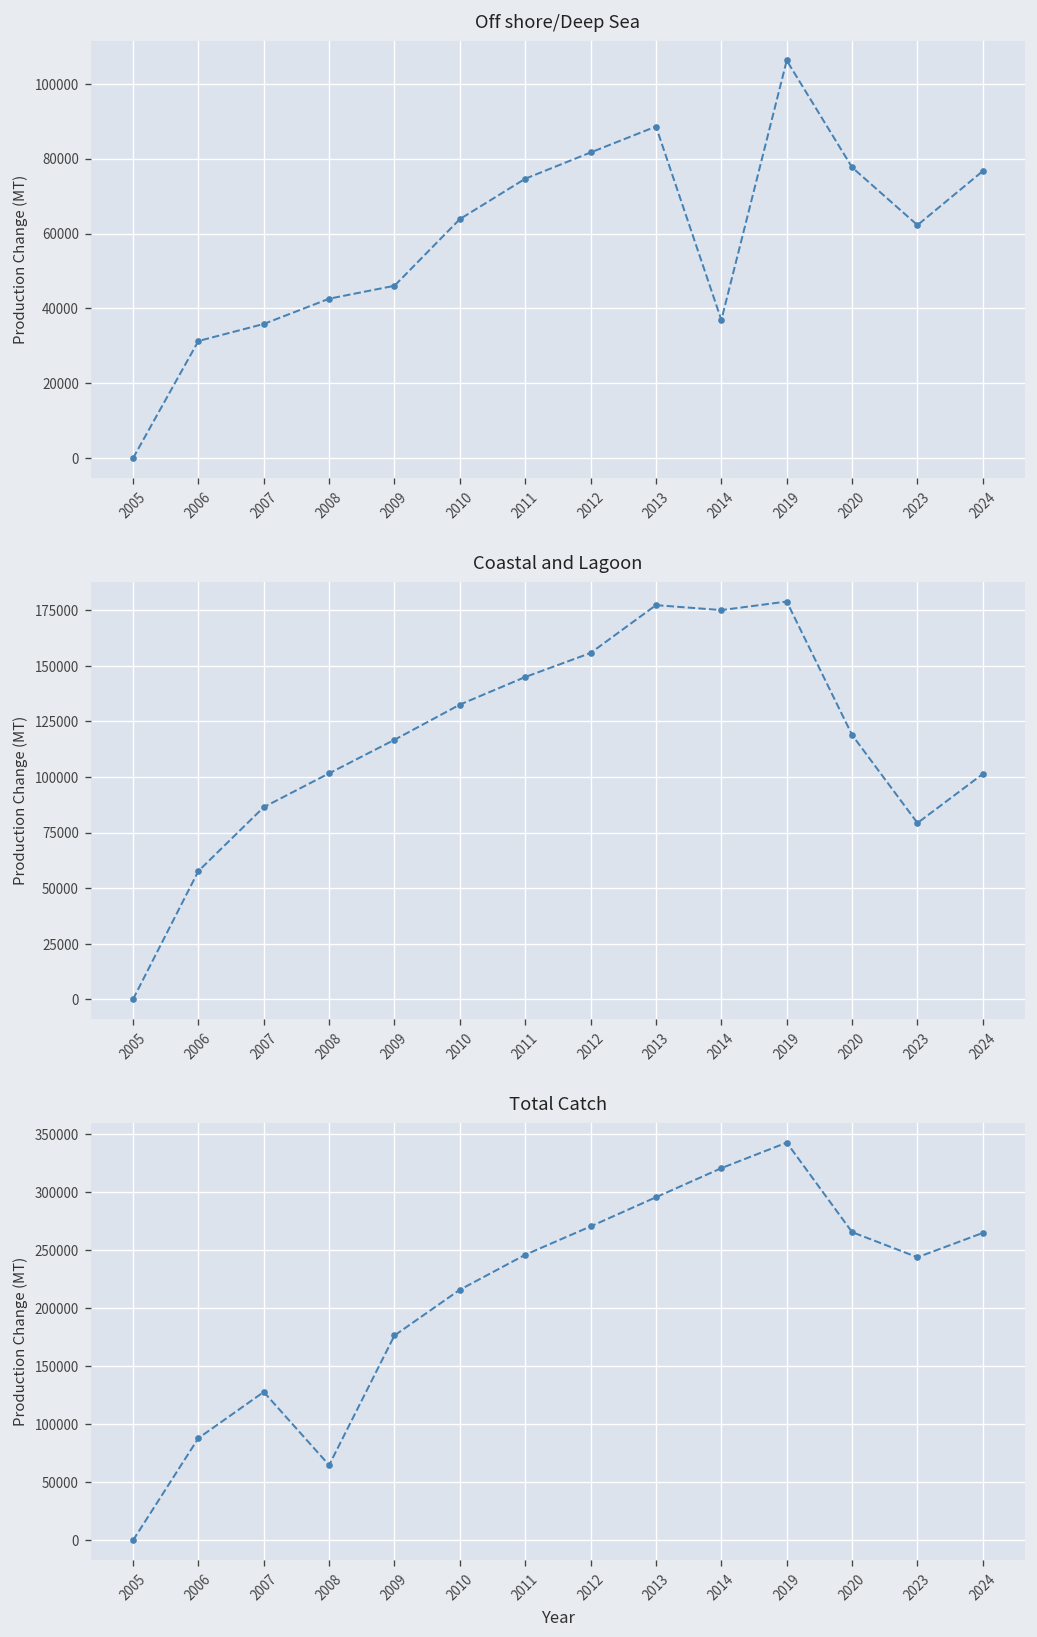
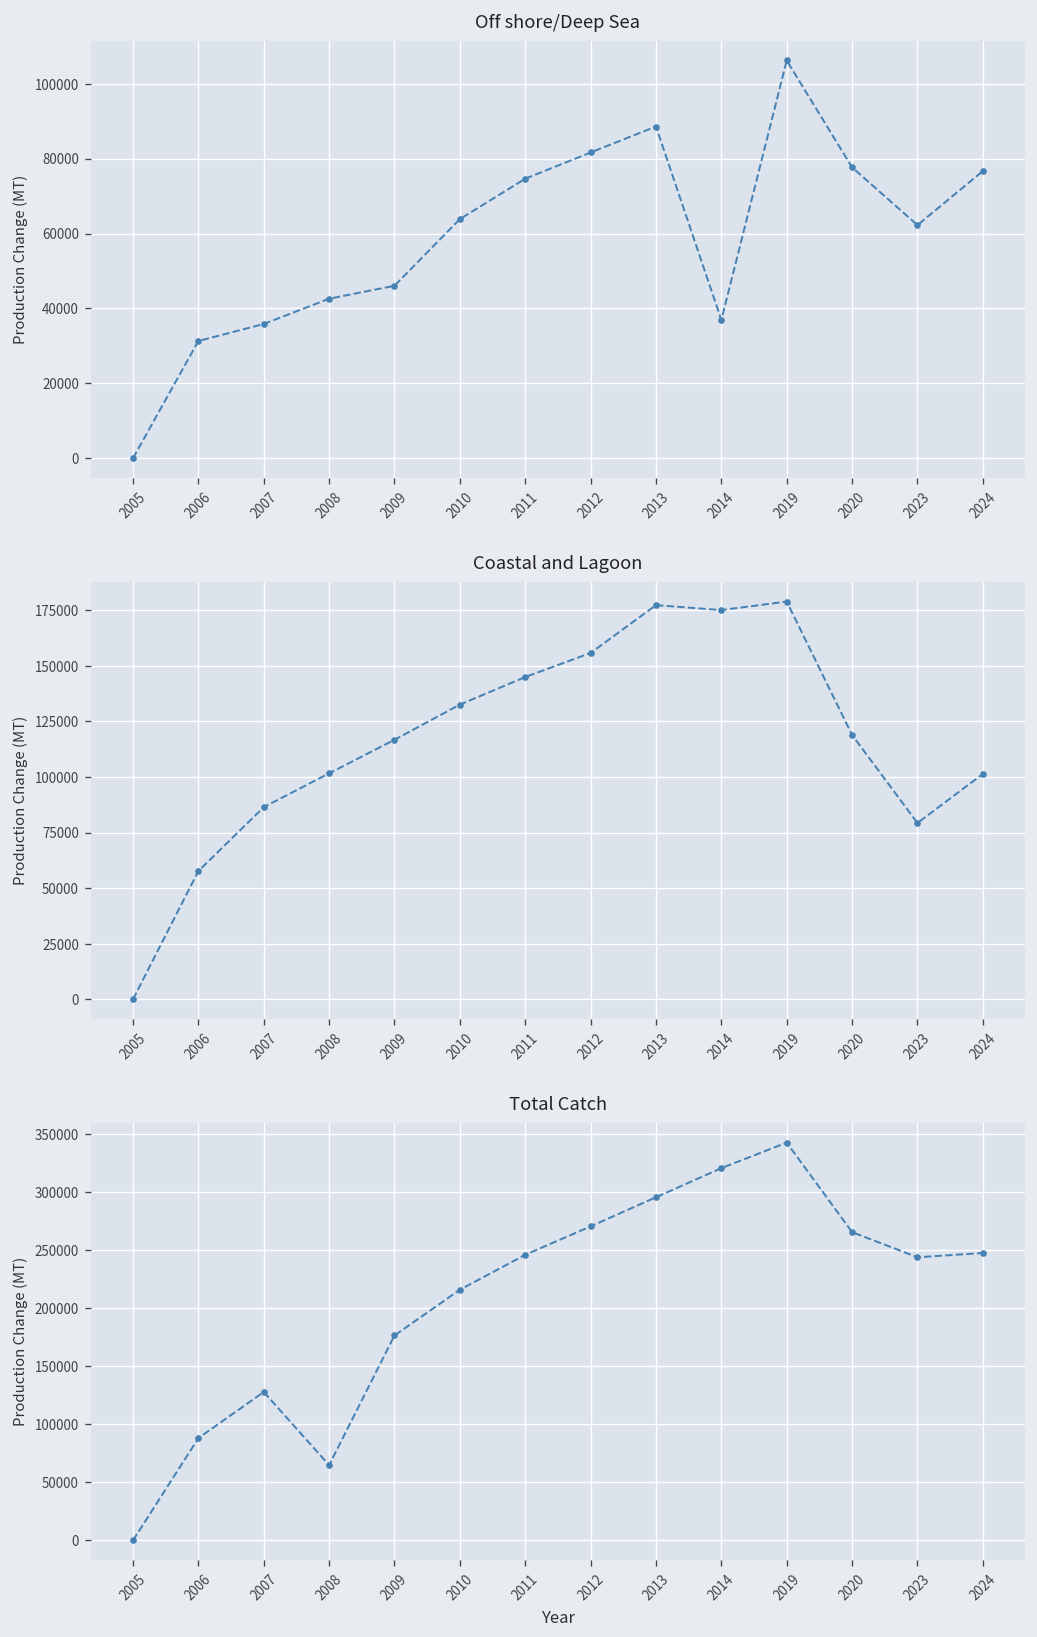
  {
    "Off shore/Deep Sea": {
      "2005": 0,
      "2006": 31000,
      "2007": 36000,
      "2008": 43000,
      "2009": 46000,
      "2010": 64000,
      "2011": 75000,
      "2012": 82000,
      "2013": 89000,
      "2014": 37000,
      "2019": 106000,
      "2020": 78000,
      "2023": 62000,
      "2024": 77000
    },
    "Coastal and Lagoon": {
      "2005": 0,
      "2006": 58000,
      "2007": 86000,
      "2008": 102000,
      "2009": 117000,
      "2010": 133000,
      "2011": 145000,
      "2012": 156000,
      "2013": 177000,
      "2014": 175000,
      "2019": 179000,
      "2020": 119000,
      "2023": 79000,
      "2024": 101000
    },
    "Total Catch": {
      "2005": 0,
      "2006": 90000,
      "2007": 130000,
      "2008": 60000,
      "2009": 180000,
      "2010": 220000,
      "2011": 250000,
      "2012": 270000,
      "2013": 300000,
      "2014": 320000,
      "2019": 340000,
      "2020": 270000,
      "2023": 240000,
-     "2024": 260000
+     "2024": 250000
    }
  }
